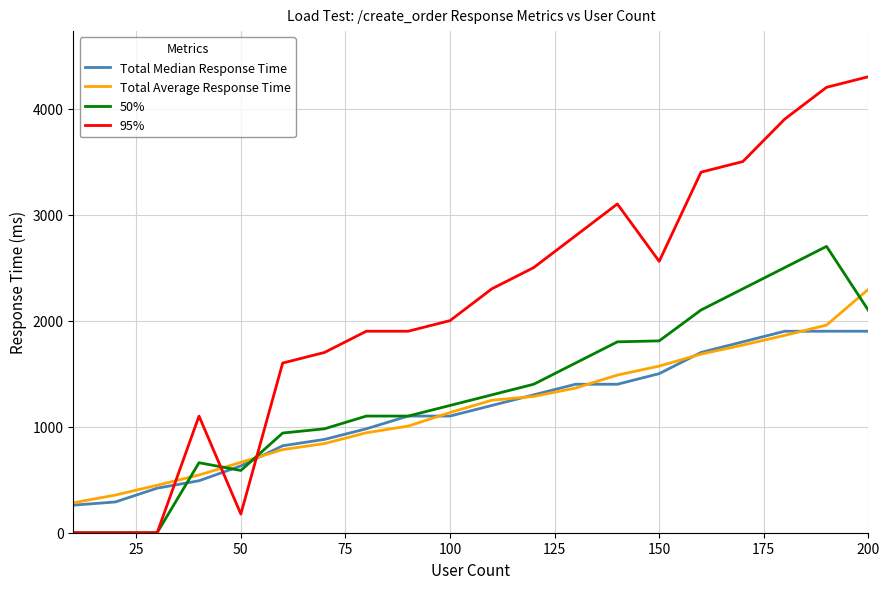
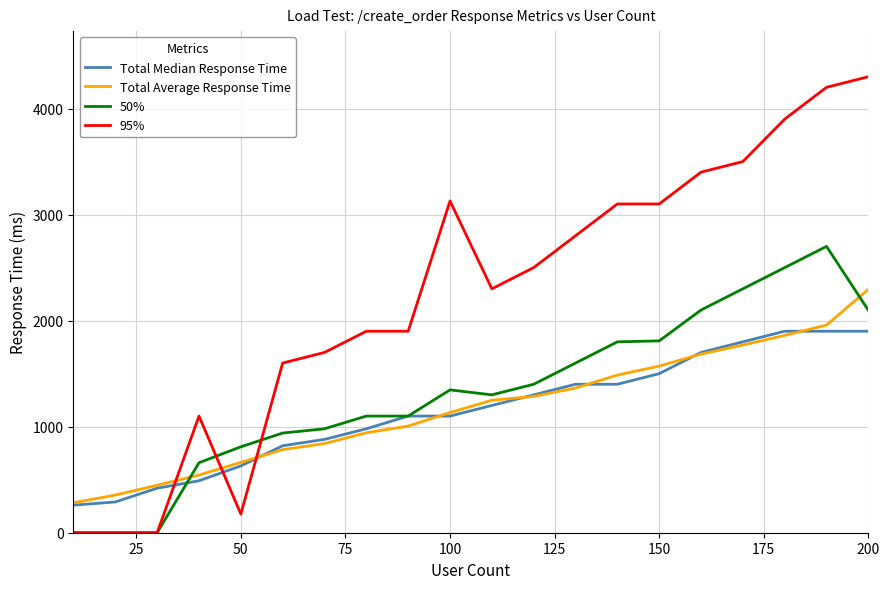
  {
    "Total Median Response Time": {
      "50": 630,
      "100": 1100,
      "150": 1500,
      "200": 1900
    },
    "Total Average Response Time": {
      "50": 660,
      "100": 1130,
      "150": 1570,
      "200": 2300
    },
    "50%": {
-     "50": 590,
-     "100": 1200,
+     "50": 810,
+     "100": 1350,
      "150": 1810,
      "200": 2100
    },
    "95%": {
      "50": 180,
-     "100": 2000,
-     "150": 2560,
+     "100": 3130,
+     "150": 3100,
      "200": 4300
    }
  }
